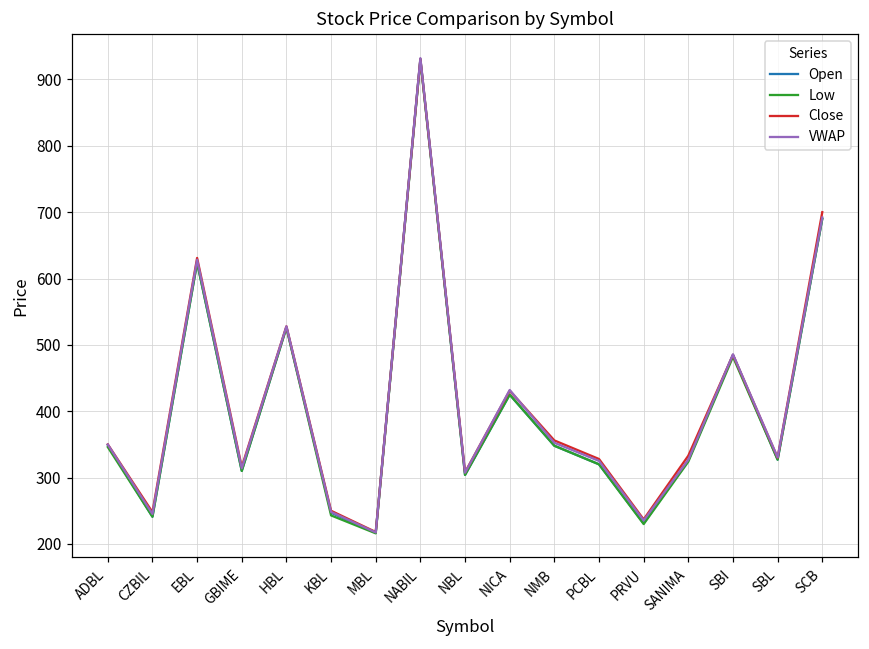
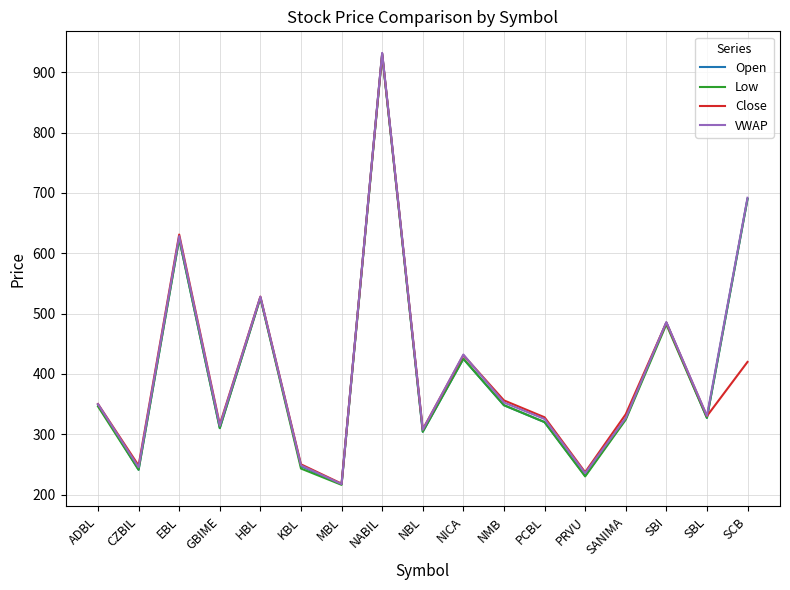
  {
    "Close": {
      "SANIMA": 330,
-     "SCB": 700
+     "SCB": 420
    }
  }
